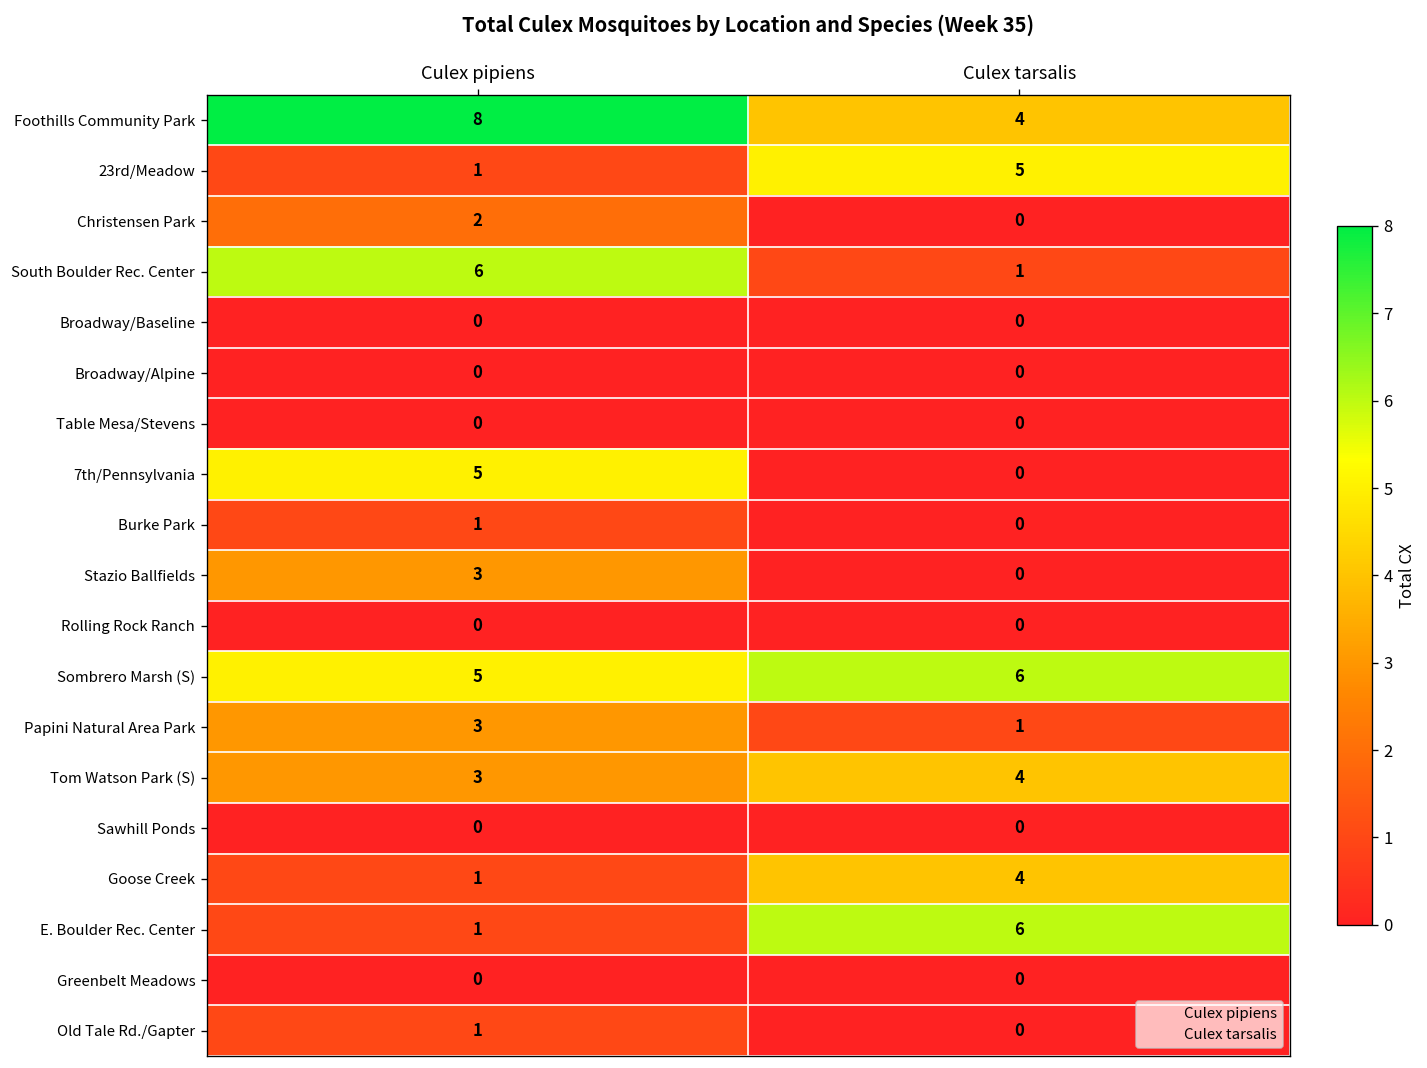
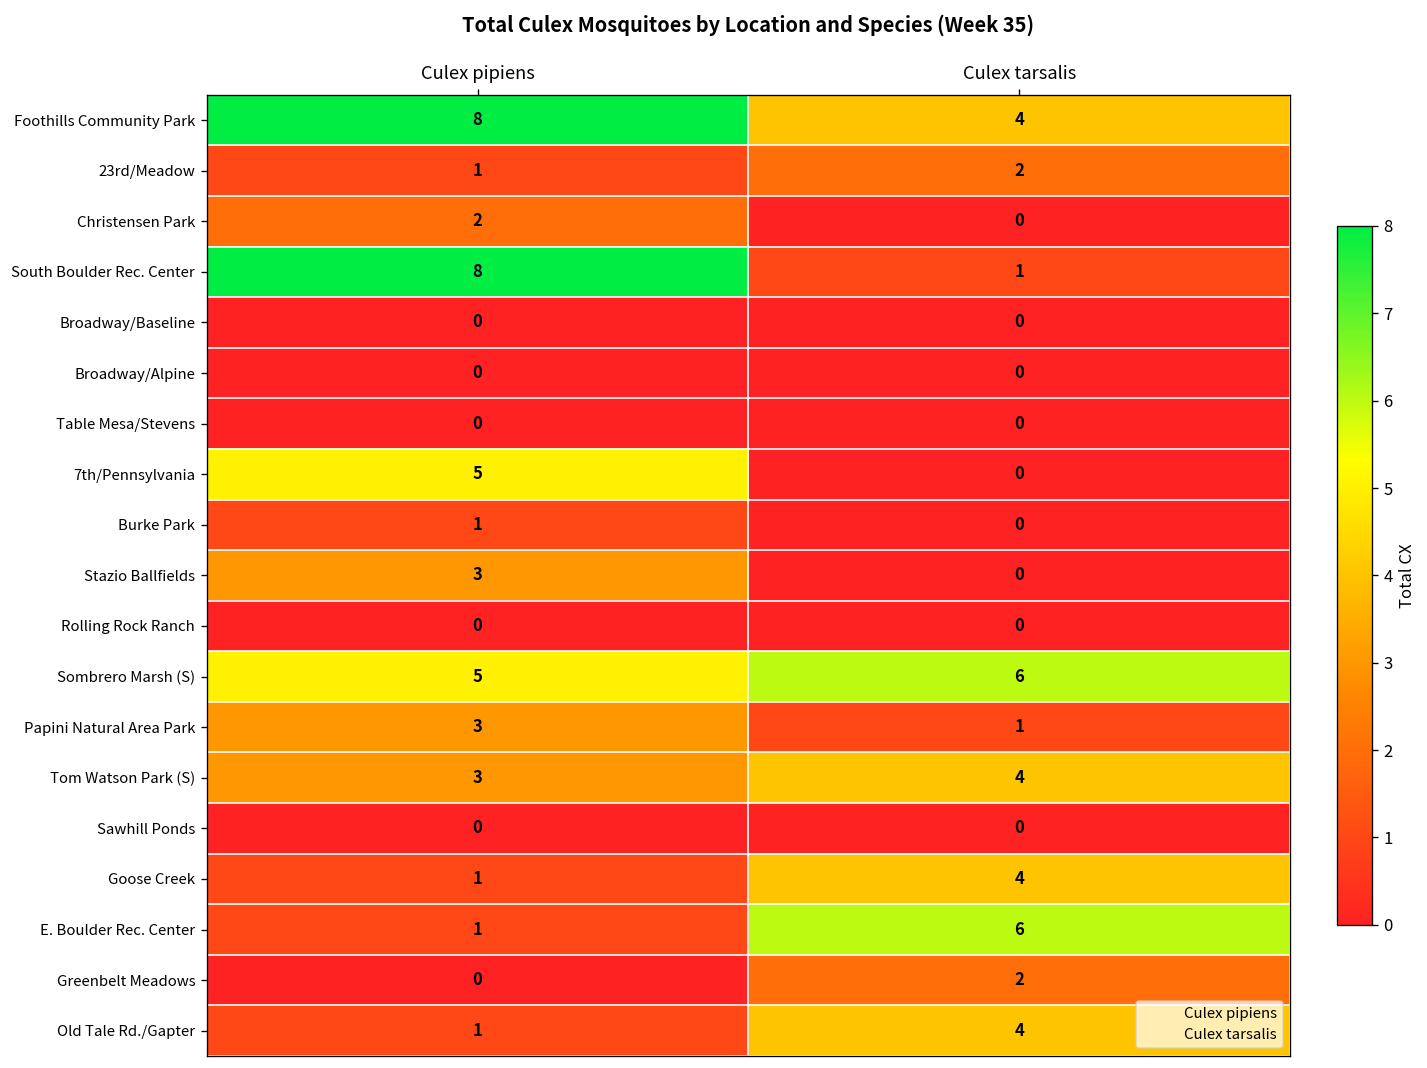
  {
    "Foothills Community Park": {
      "Culex pipiens": 8,
      "Culex tarsalis": 4
    },
    "23rd/Meadow": {
      "Culex pipiens": 1,
-     "Culex tarsalis": 5
+     "Culex tarsalis": 2
    },
    "Christensen Park": {
      "Culex pipiens": 2,
      "Culex tarsalis": 0
    },
    "South Boulder Rec. Center": {
-     "Culex pipiens": 6,
+     "Culex pipiens": 8,
      "Culex tarsalis": 1
    },
    "Broadway/Baseline": {
      "Culex pipiens": 0,
      "Culex tarsalis": 0
    },
    "Broadway/Alpine": {
      "Culex pipiens": 0,
      "Culex tarsalis": 0
    },
    "Table Mesa/Stevens": {
      "Culex pipiens": 0,
      "Culex tarsalis": 0
    },
    "7th/Pennsylvania": {
      "Culex pipiens": 5,
      "Culex tarsalis": 0
    },
    "Burke Park": {
      "Culex pipiens": 1,
      "Culex tarsalis": 0
    },
    "Stazio Ballfields": {
      "Culex pipiens": 3,
      "Culex tarsalis": 0
    },
    "Rolling Rock Ranch": {
      "Culex pipiens": 0,
      "Culex tarsalis": 0
    },
    "Sombrero Marsh (S)": {
      "Culex pipiens": 5,
      "Culex tarsalis": 6
    },
    "Papini Natural Area Park": {
      "Culex pipiens": 3,
      "Culex tarsalis": 1
    },
    "Tom Watson Park (S)": {
      "Culex pipiens": 3,
      "Culex tarsalis": 4
    },
    "Sawhill Ponds": {
      "Culex pipiens": 0,
      "Culex tarsalis": 0
    },
    "Goose Creek": {
      "Culex pipiens": 1,
      "Culex tarsalis": 4
    },
    "E. Boulder Rec. Center": {
      "Culex pipiens": 1,
      "Culex tarsalis": 6
    },
    "Greenbelt Meadows": {
      "Culex pipiens": 0,
-     "Culex tarsalis": 0
+     "Culex tarsalis": 2
    },
    "Old Tale Rd./Gapter": {
      "Culex pipiens": 1,
-     "Culex tarsalis": 0
+     "Culex tarsalis": 4
    }
  }
